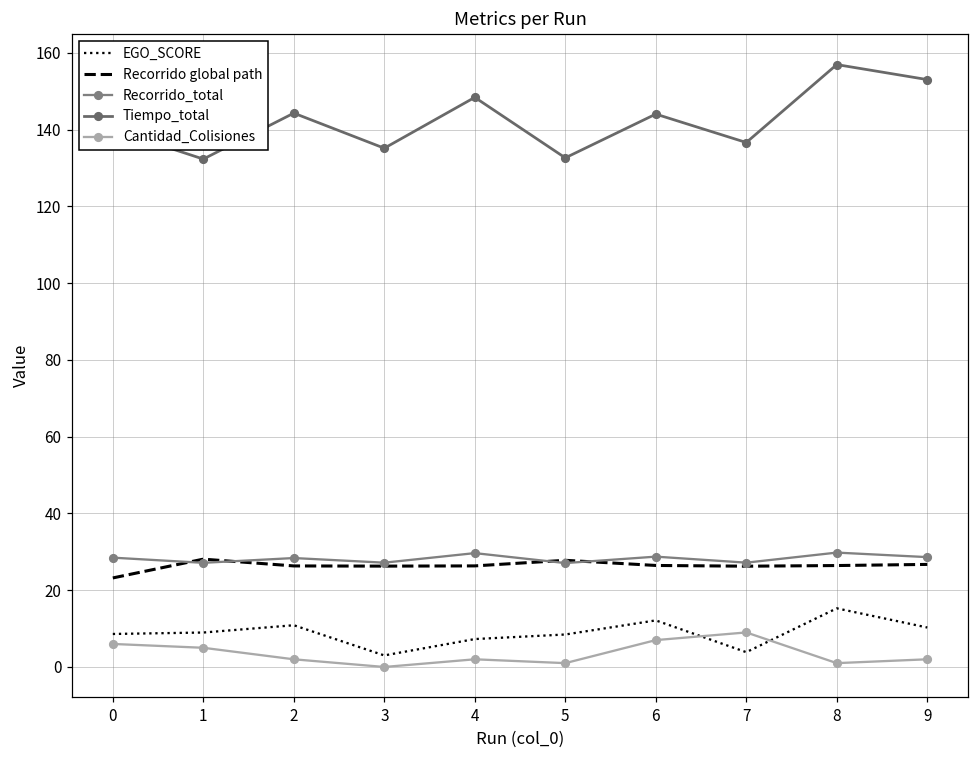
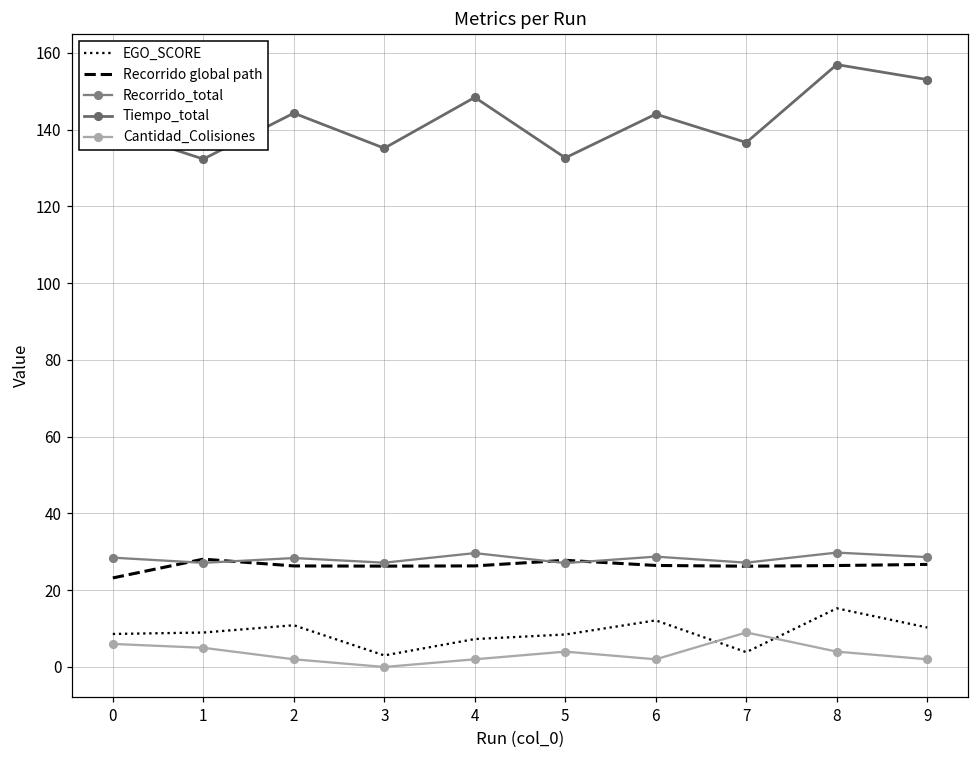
  {
    "Cantidad_Colisiones": {
      "0": 6,
      "1": 5,
      "2": 2,
      "3": 0,
      "4": 2,
-     "5": 1,
-     "6": 7,
+     "5": 4,
+     "6": 2,
      "7": 9,
-     "8": 1,
+     "8": 4,
      "9": 2
    }
  }
